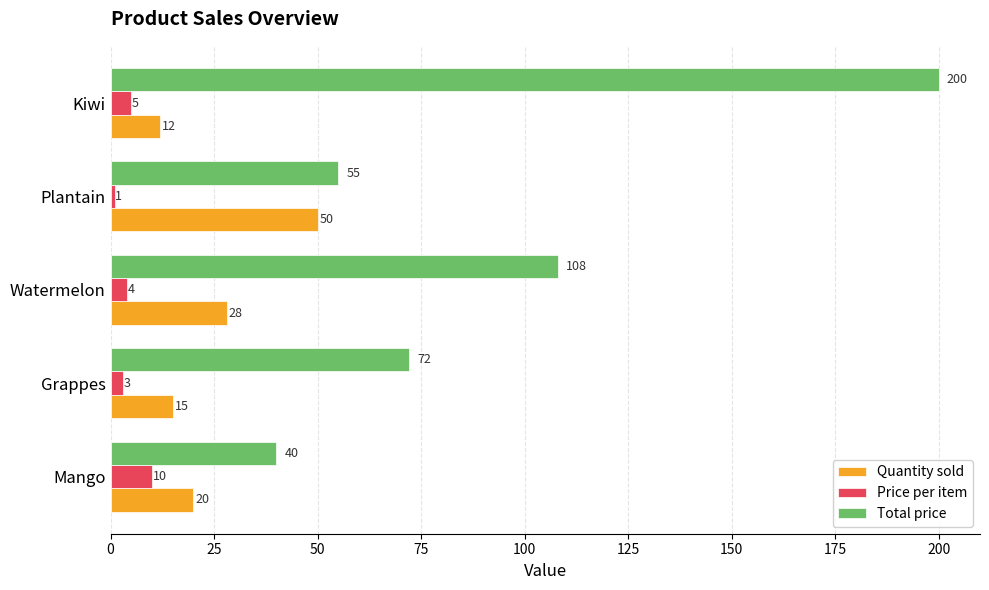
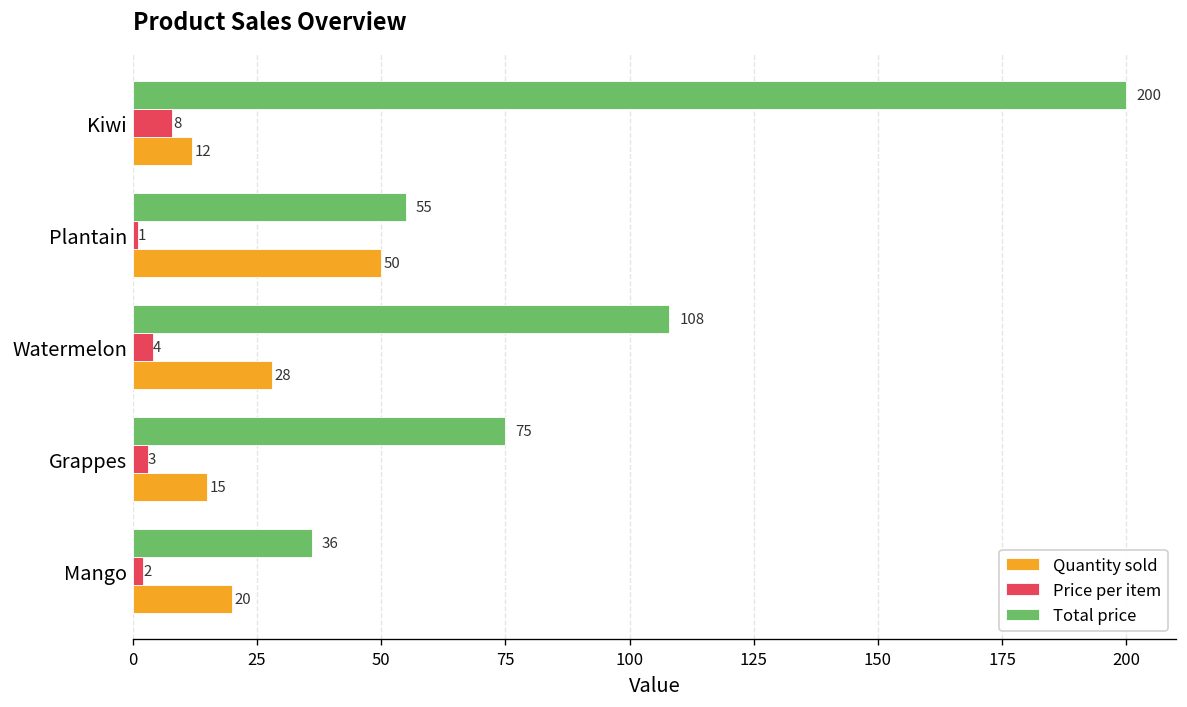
  {
    "Quantity sold": {
      "Kiwi": 12,
      "Plantain": 50,
      "Watermelon": 28,
      "Grappes": 15,
      "Mango": 20
    },
    "Price per item": {
-     "Kiwi": 5,
+     "Kiwi": 8,
      "Plantain": 1,
      "Watermelon": 4,
      "Grappes": 3,
-     "Mango": 10
+     "Mango": 2
    },
    "Total price": {
      "Kiwi": 200,
      "Plantain": 55,
      "Watermelon": 108,
-     "Grappes": 72,
-     "Mango": 40
+     "Grappes": 75,
+     "Mango": 36
    }
  }
